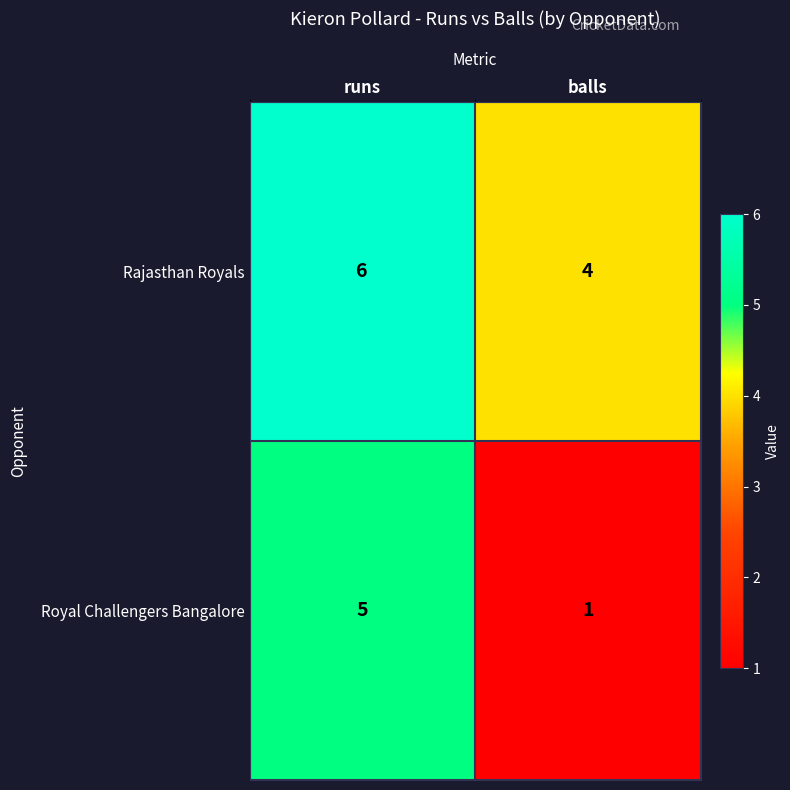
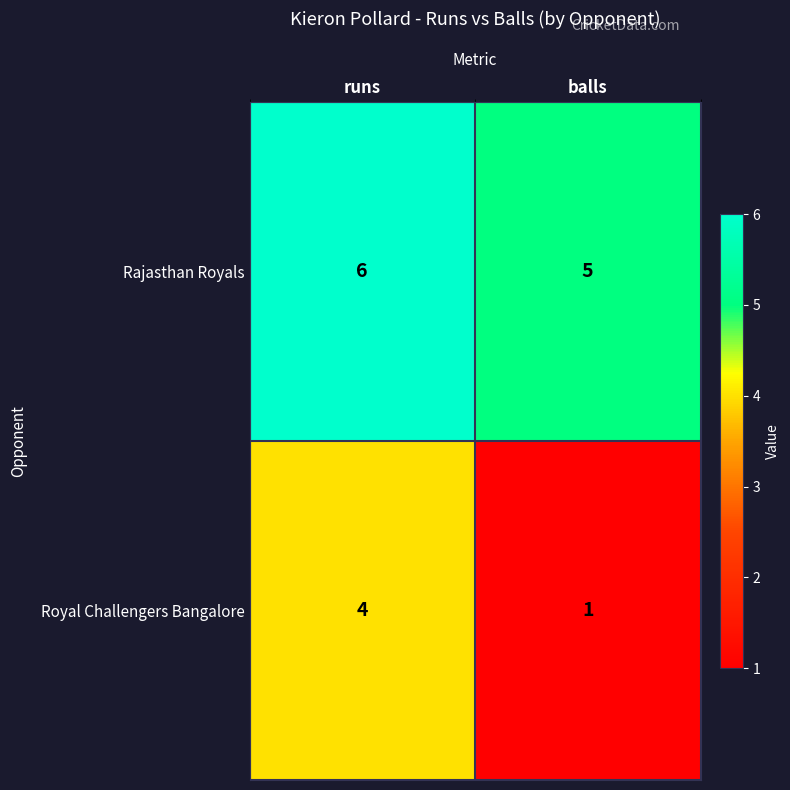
  {
    "Rajasthan Royals": {
      "runs": 6,
-     "balls": 4
+     "balls": 5
    },
    "Royal Challengers Bangalore": {
-     "runs": 5,
+     "runs": 4,
      "balls": 1
    }
  }
